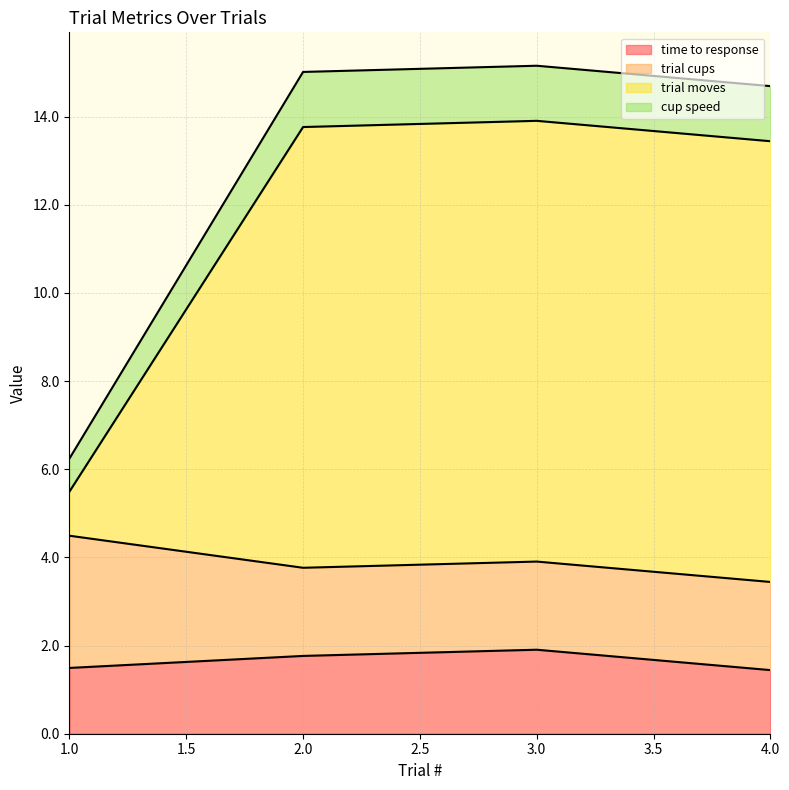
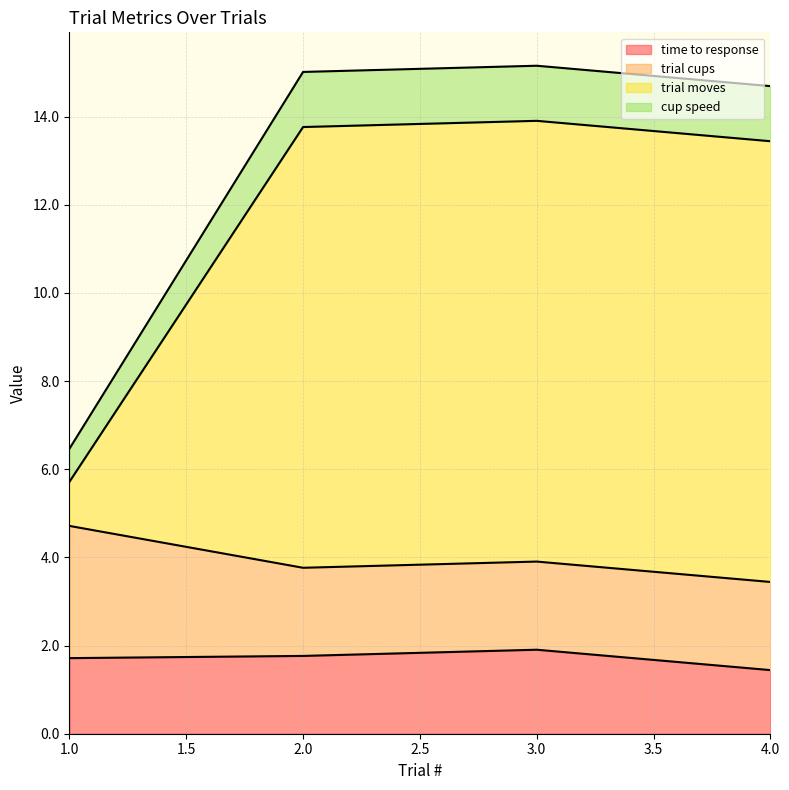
  {
    "time to response": {
-     "1.0": 1.5,
+     "1.0": 1.7,
      "2.0": 1.8,
      "3.0": 1.9,
      "4.0": 1.4
    },
    "cup speed": {
      "1.0": 0.8,
      "2.0": 1.3,
      "3.0": 1.3,
      "4.0": 1.3
    }
  }
